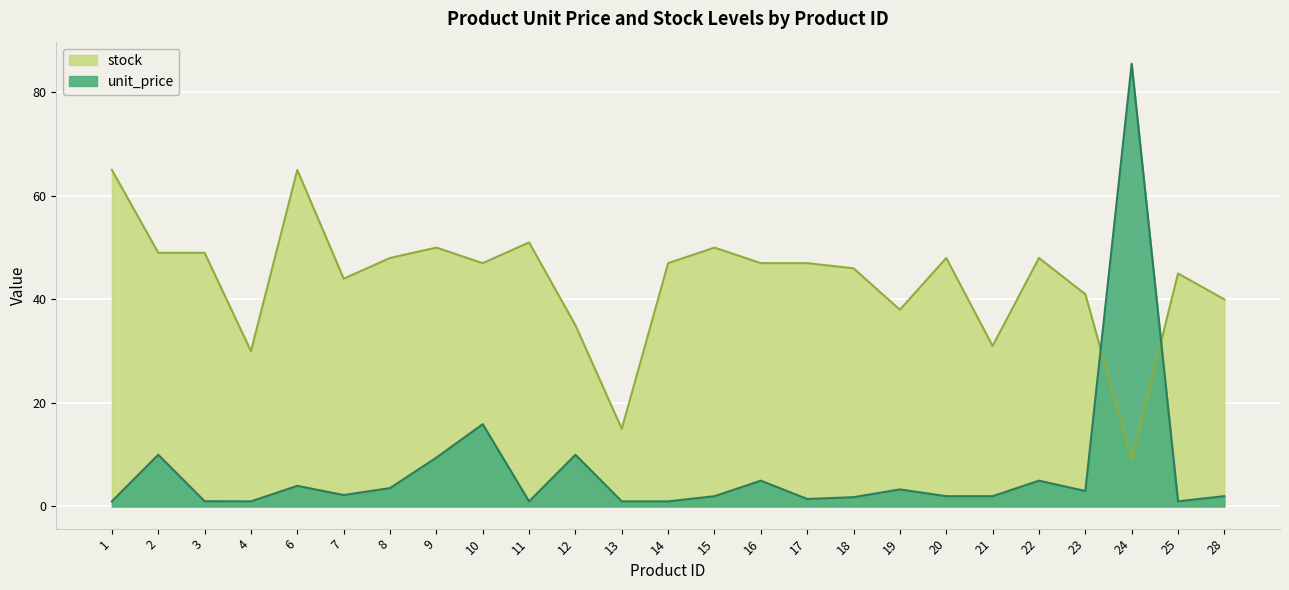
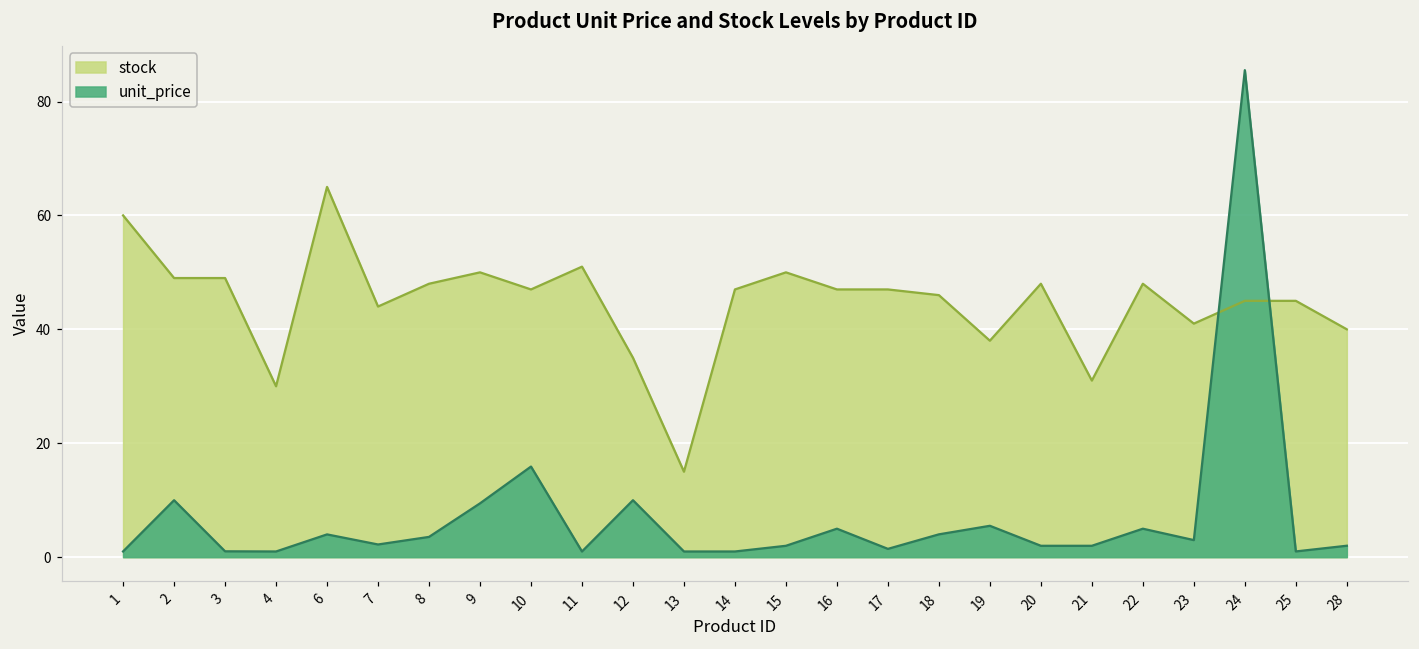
  {
    "stock": {
-     "1": 65,
+     "1": 60,
      "2": 49,
      "3": 49,
      "4": 30,
      "6": 65,
      "7": 44,
      "8": 48,
      "9": 50,
      "10": 47,
      "11": 51,
      "12": 35,
      "13": 15,
      "14": 47,
      "15": 50,
      "16": 47,
      "17": 47,
      "18": 46,
      "19": 38,
      "20": 48,
      "21": 31,
      "22": 48,
      "23": 41,
-     "24": 9,
+     "24": 45,
      "25": 45,
      "28": 40
    },
    "unit_price": {
      "1": 1,
      "2": 10,
      "3": 1,
      "4": 1,
      "6": 4,
      "7": 2,
      "8": 4,
      "9": 9,
      "10": 16,
      "11": 1,
      "12": 10,
      "13": 1,
      "14": 1,
      "15": 2,
      "16": 5,
      "17": 1,
-     "18": 2,
-     "19": 3,
+     "18": 4,
+     "19": 6,
      "20": 2,
      "21": 2,
      "22": 5,
      "23": 3,
      "24": 86,
      "25": 1,
      "28": 2
    }
  }
